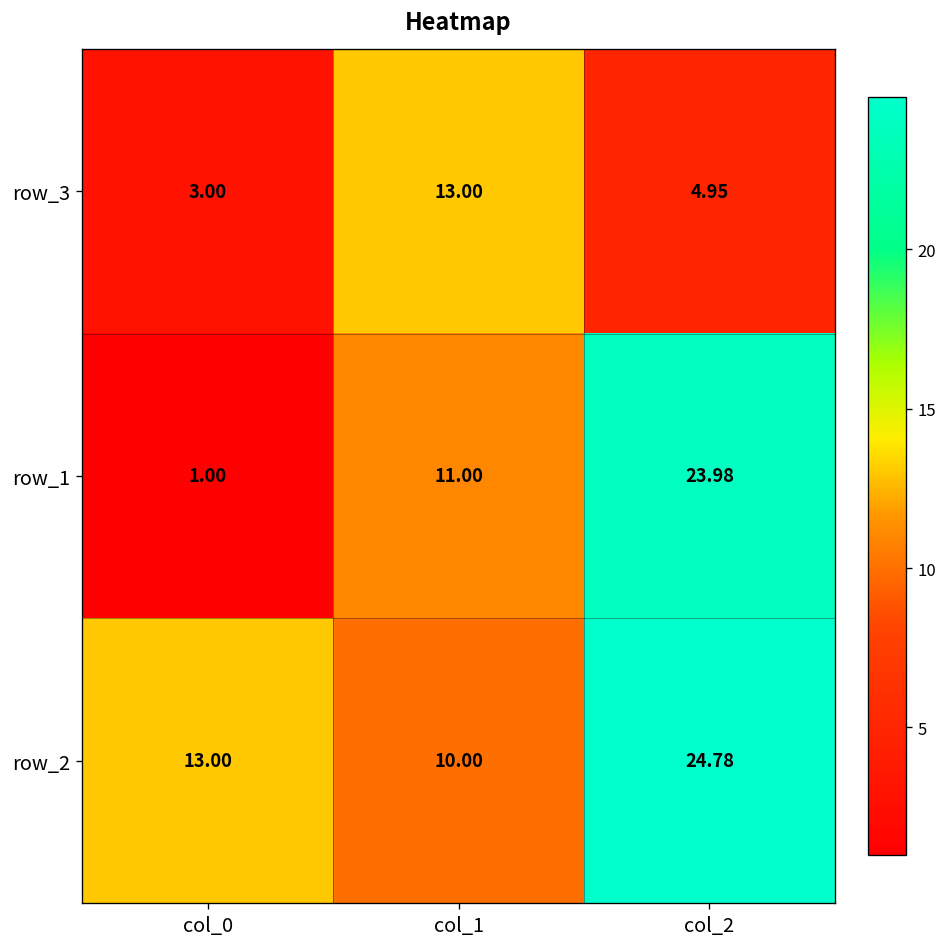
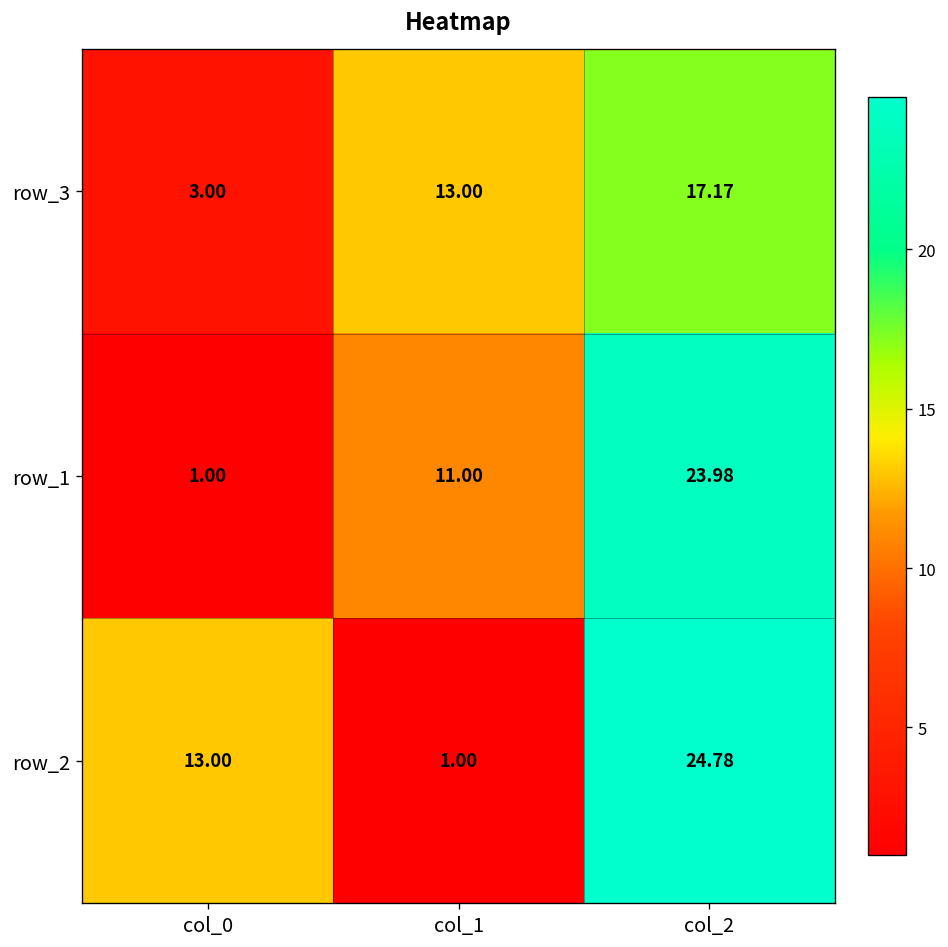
  {
    "row_3": {
      "col_0": 3.00,
      "col_1": 13.00,
-     "col_2": 4.95
+     "col_2": 17.17
    },
    "row_1": {
      "col_0": 1.00,
      "col_1": 11.00,
      "col_2": 23.98
    },
    "row_2": {
      "col_0": 13.00,
-     "col_1": 10.00,
+     "col_1": 1.00,
      "col_2": 24.78
    }
  }
